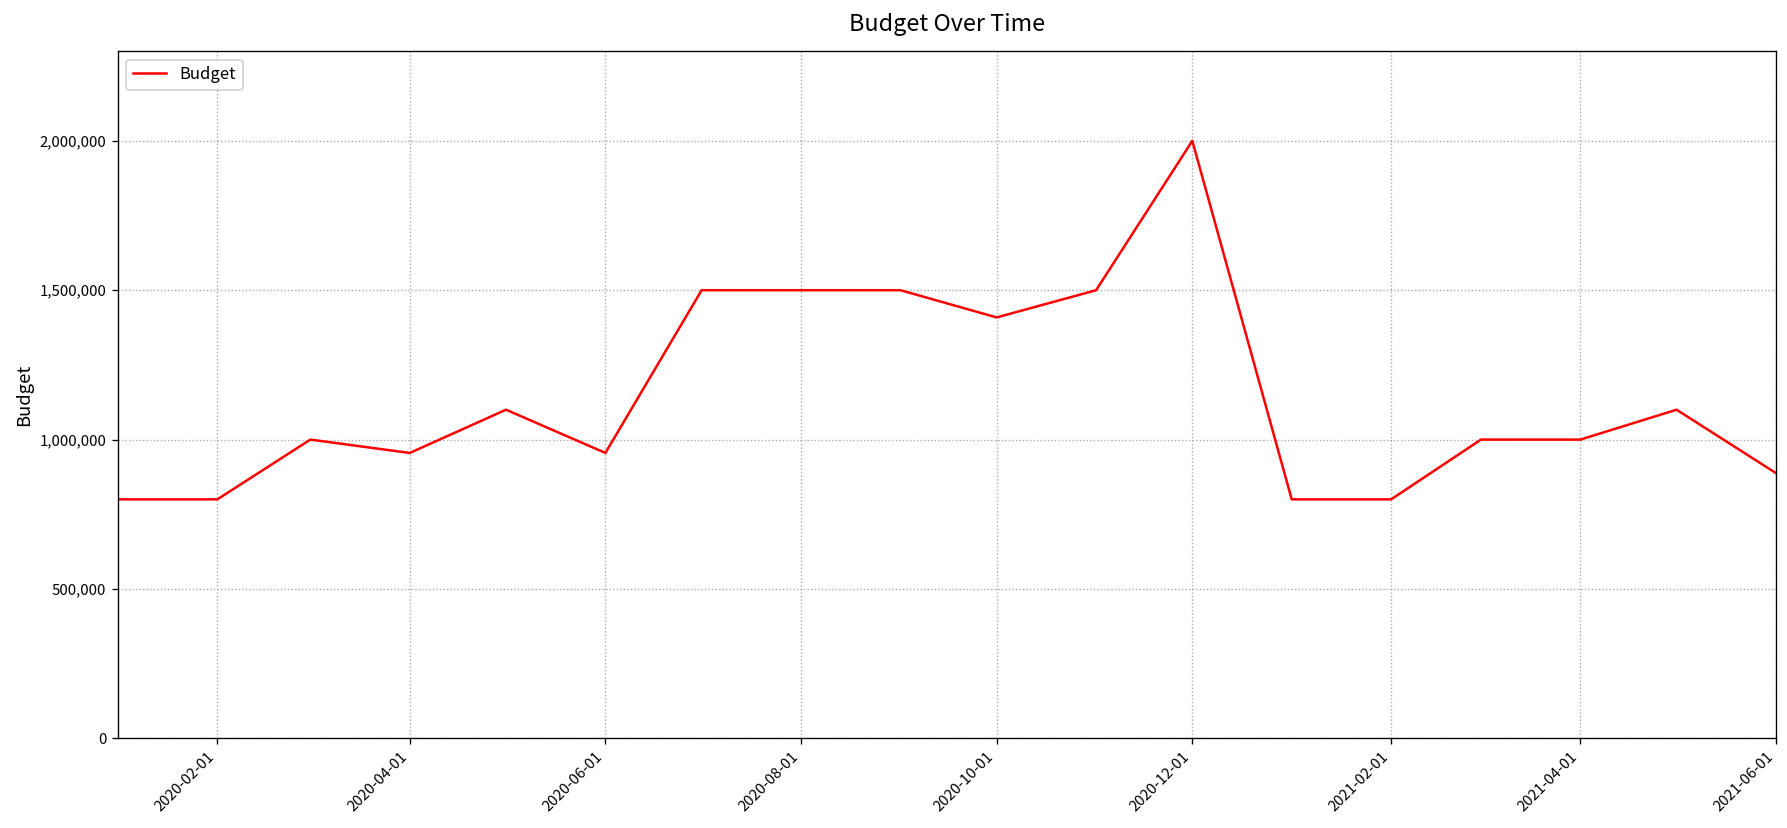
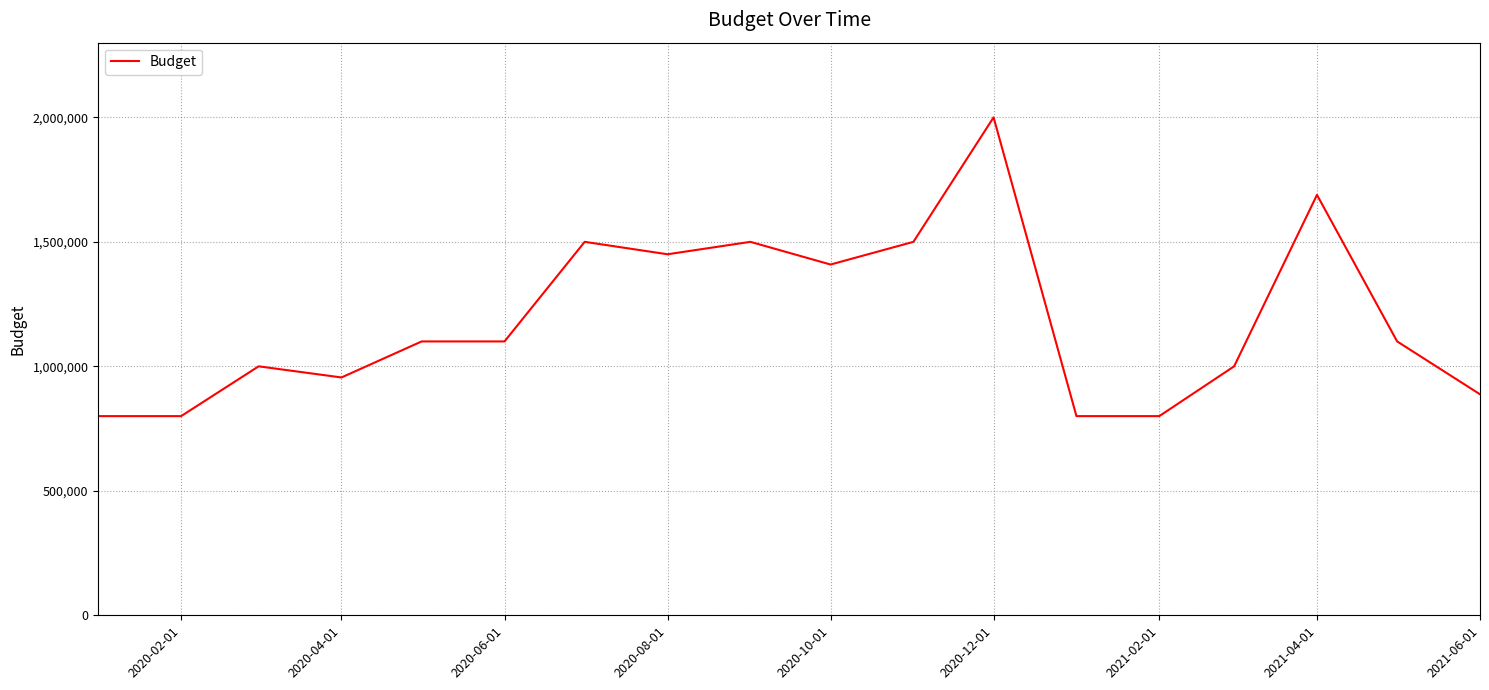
  {
    "2020-02-01": "800,000",
    "2020-04-01": "960,000",
-   "2020-06-01": "960,000",
-   "2020-08-01": "1,500,000",
+   "2020-06-01": "1,100,000",
+   "2020-08-01": "1,450,000",
    "2020-10-01": "1,410,000",
    "2020-12-01": "2,000,000",
    "2021-02-01": "800,000",
-   "2021-04-01": "1,000,000",
+   "2021-04-01": "1,690,000",
    "2021-06-01": "890,000"
  }
